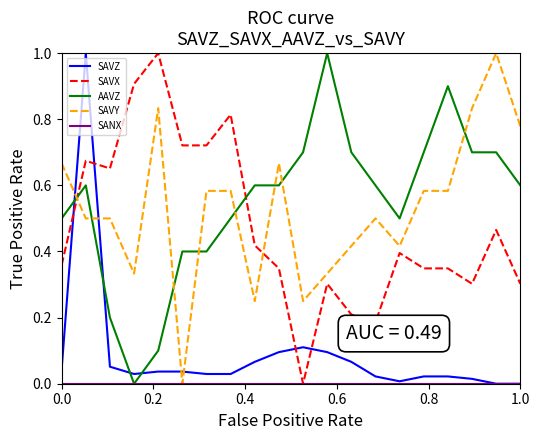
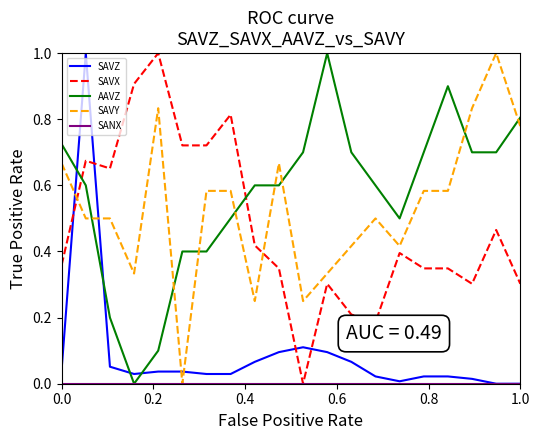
  {
    "SAVZ": {
      "0.0": 0.04
    },
    "SAVX": {
      "0.0": 0.36,
      "1.0": 0.30
    },
    "AAVZ": {
-     "0.0": 0.50,
-     "1.0": 0.60
+     "0.0": 0.72,
+     "1.0": 0.81
    },
    "SAVY": {
      "0.0": 0.67,
      "1.0": 0.78
    },
    "SANX": {
      "0.0": 0.00
    }
  }
